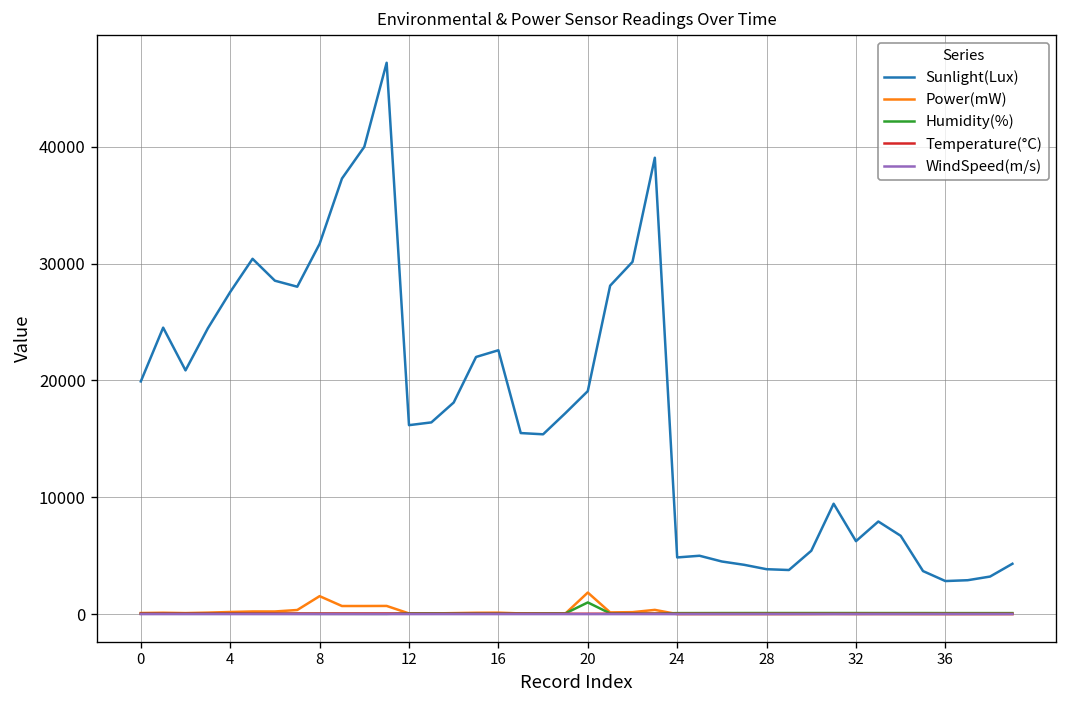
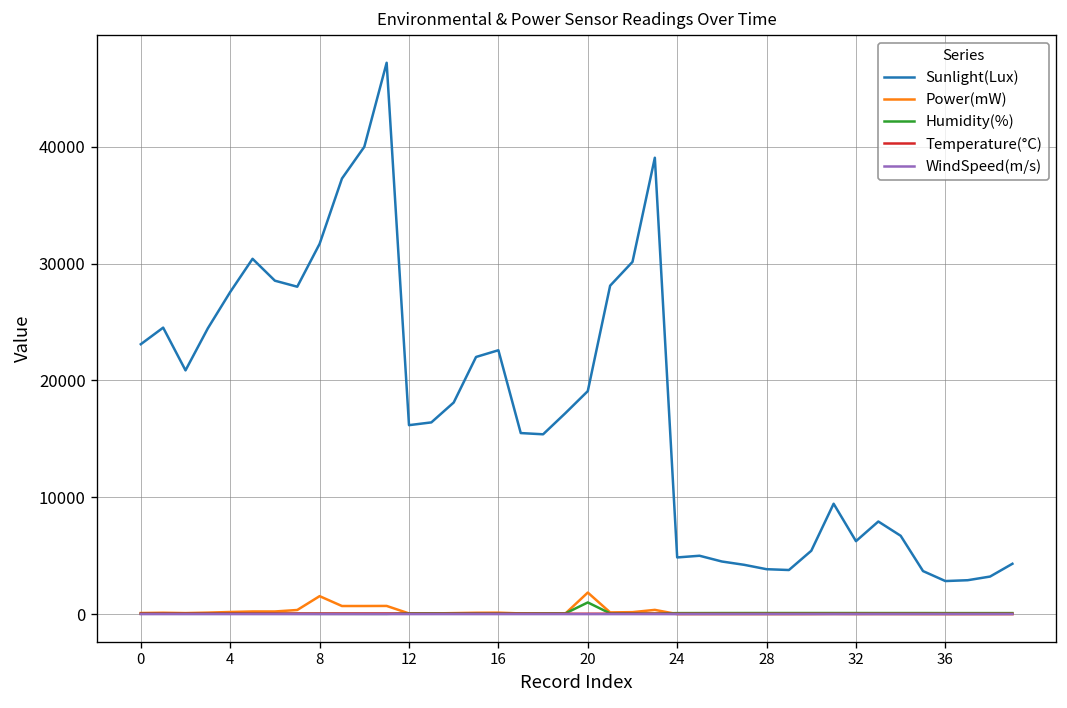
  {
    "Sunlight(Lux)": {
-     "0": 20000,
+     "0": 23000,
      "4": 28000,
      "8": 32000,
      "12": 16000,
      "16": 23000,
      "20": 19000,
      "24": 5000,
      "28": 4000,
      "32": 6000,
      "36": 3000
    },
    "Power(mW)": {
      "8": 2000,
      "20": 2000
    },
    "Humidity(%)": {
      "20": 1000
    }
  }
